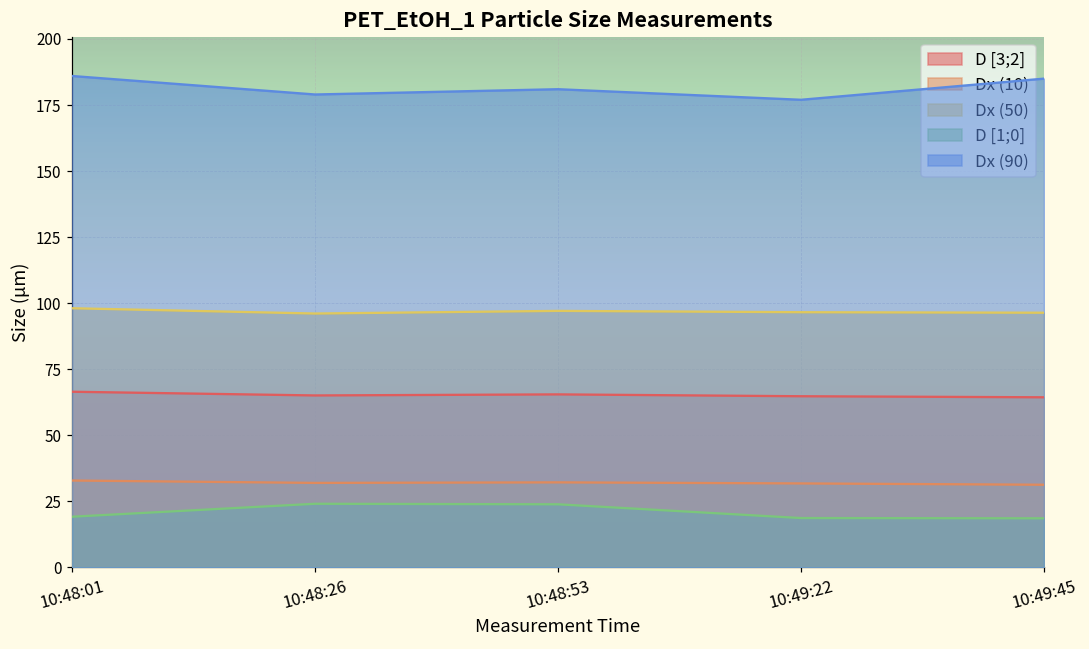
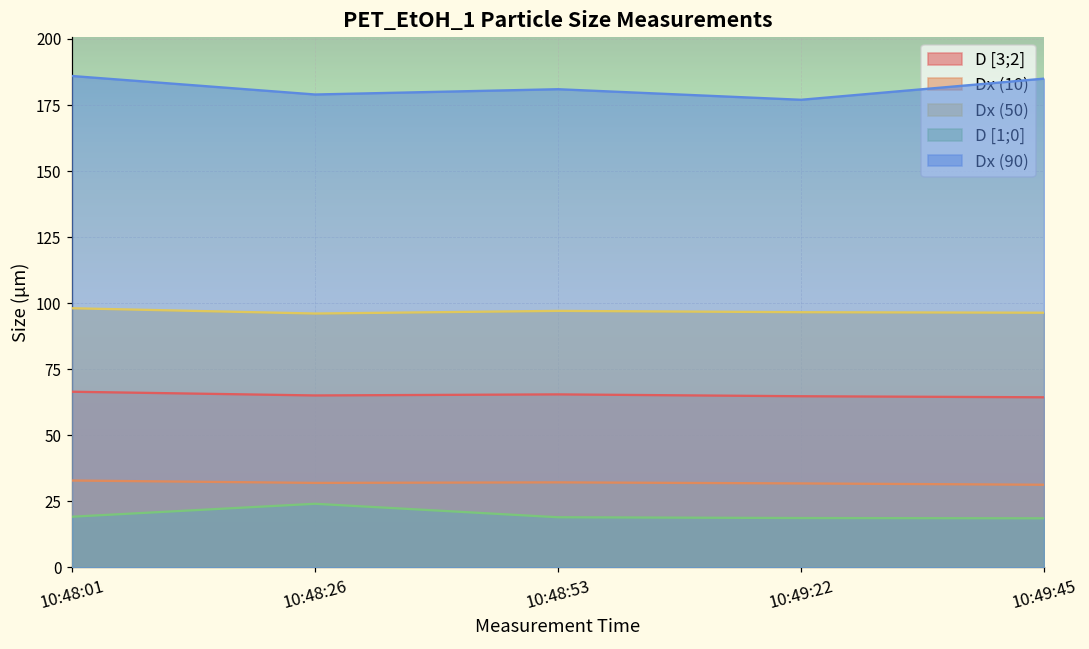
  {
    "D [1;0]": {
      "10:48:01": 19,
      "10:48:26": 24,
-     "10:48:53": 24,
+     "10:48:53": 19,
      "10:49:22": 19,
      "10:49:45": 19
    },
    "Dx (90)": {
      "10:48:01": 186,
      "10:48:26": 179,
      "10:48:53": 181,
      "10:49:22": 177,
      "10:49:45": 185
    }
  }
